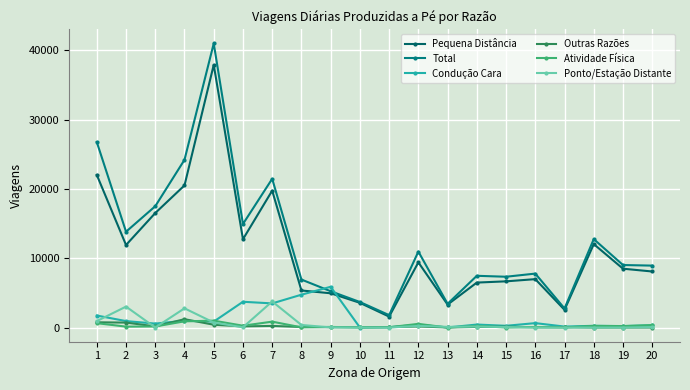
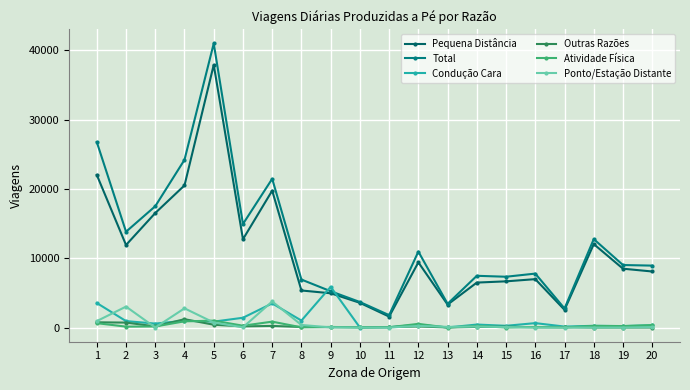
  {
    "Condução Cara": {
-     "1": 2000,
+     "1": 4000,
      "3": 1000,
-     "6": 4000,
-     "8": 5000,
+     "6": 1000,
+     "8": 1000,
      "9": 6000,
      "16": 1000
    },
    "Ponto/Estação Distante": {
      "2": 3000,
      "4": 3000
    }
  }
